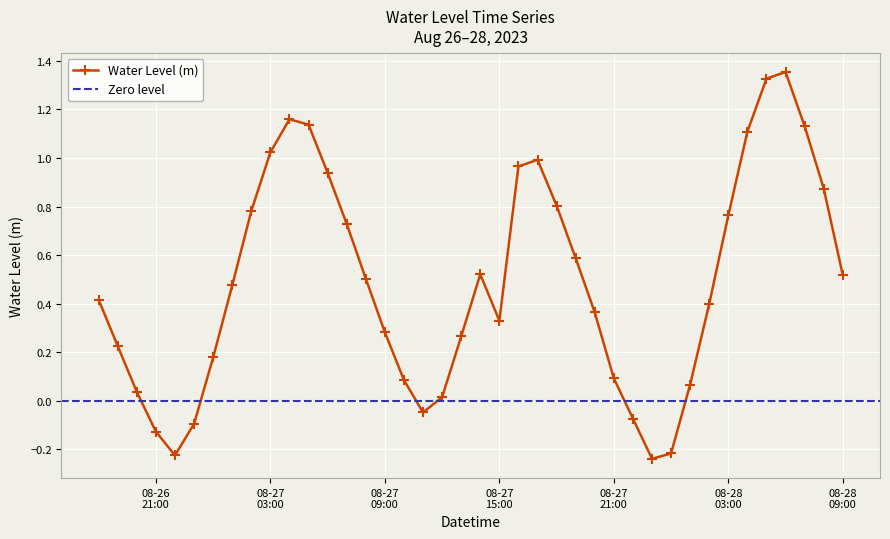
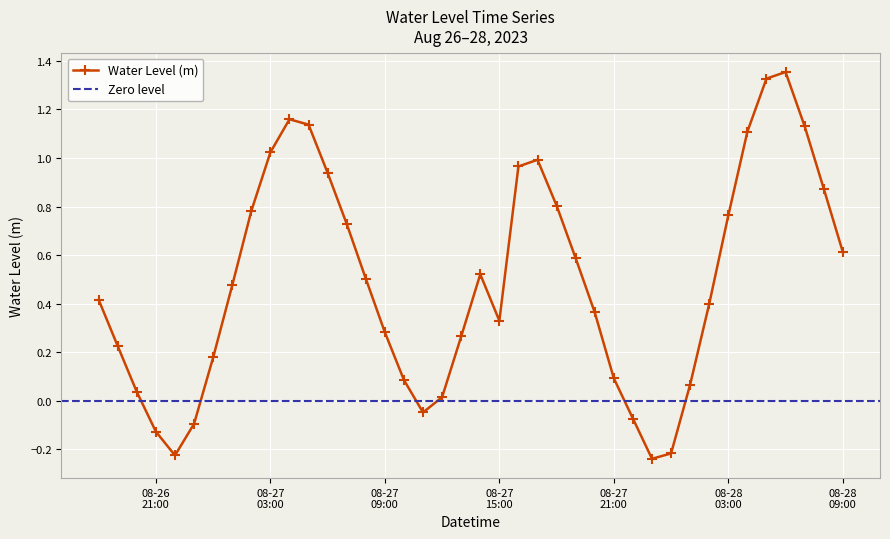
  {
    "08-26 21:00": -0.13,
    "08-27 03:00": 1.02,
    "08-27 09:00": 0.28,
    "08-27 15:00": 0.33,
    "08-27 21:00": 0.09,
    "08-28 03:00": 0.76,
-   "08-28 09:00": 0.52
+   "08-28 09:00": 0.61
  }
